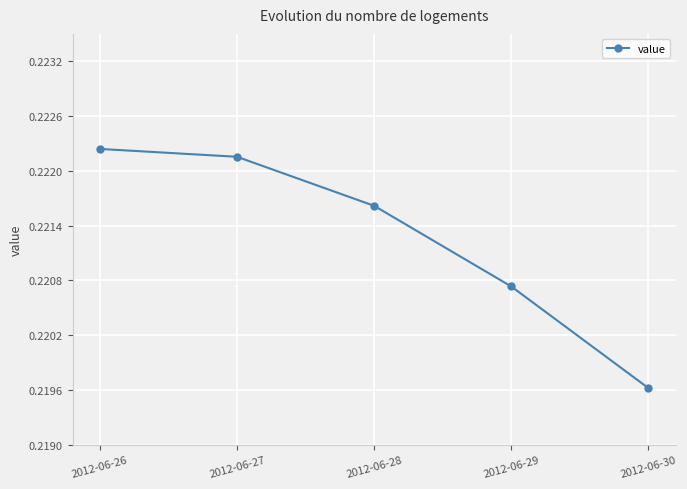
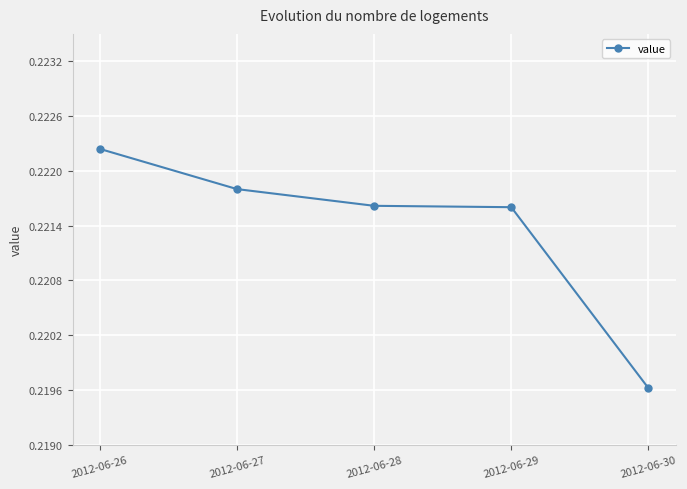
  {
    "2012-06-26": 0.2222,
-   "2012-06-27": 0.2222,
+   "2012-06-27": 0.2218,
    "2012-06-28": 0.2216,
-   "2012-06-29": 0.2207,
+   "2012-06-29": 0.2216,
    "2012-06-30": 0.2196
  }
